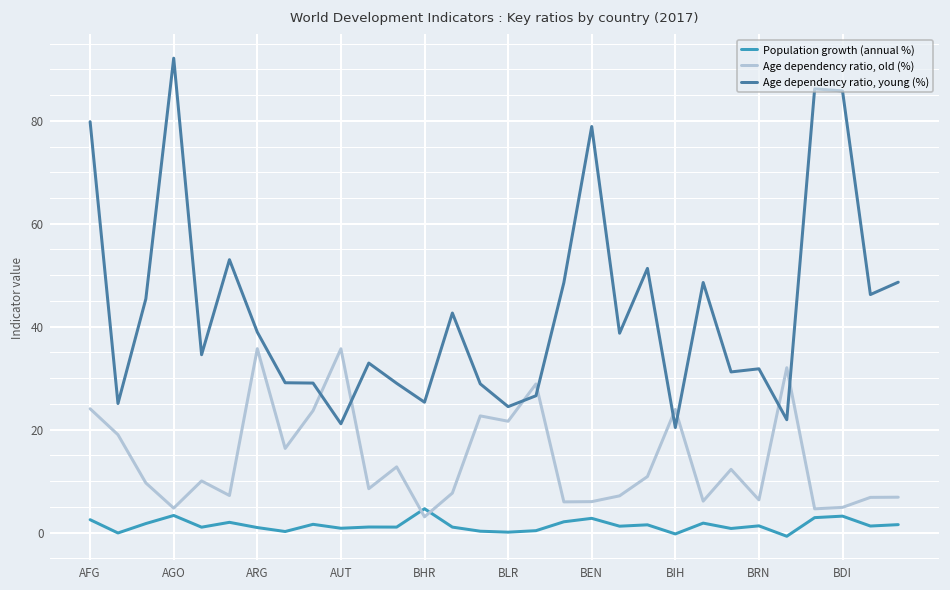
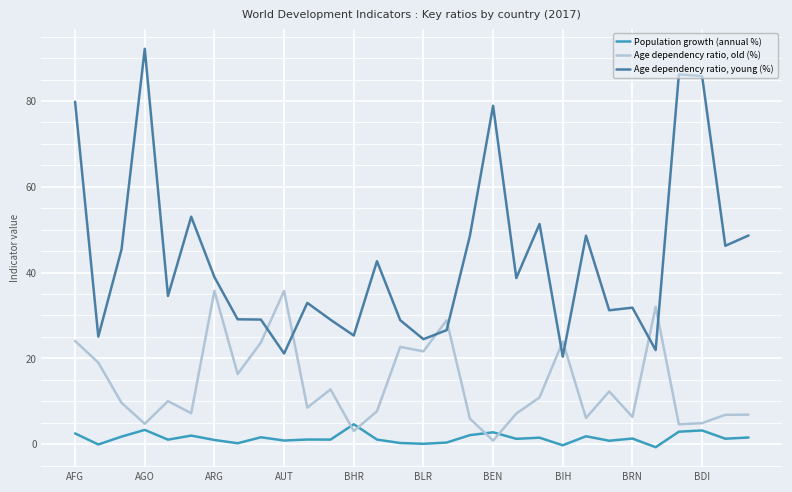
  {
    "Age dependency ratio, old (%)": {
      "AFG": 24,
      "AGO": 5,
      "ARG": 36,
      "AUT": 36,
      "BHR": 3,
      "BLR": 22,
-     "BEN": 6,
+     "BEN": 1,
      "BIH": 24,
      "BRN": 6,
      "BDI": 5
    }
  }
